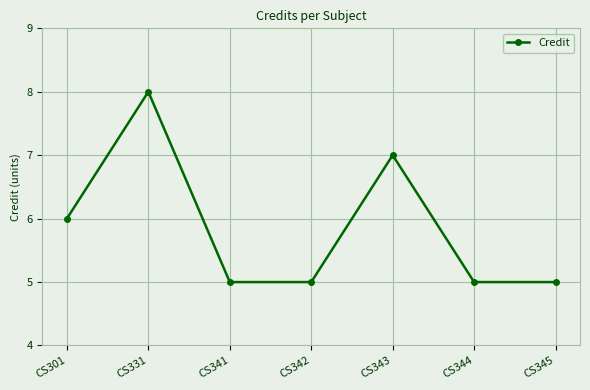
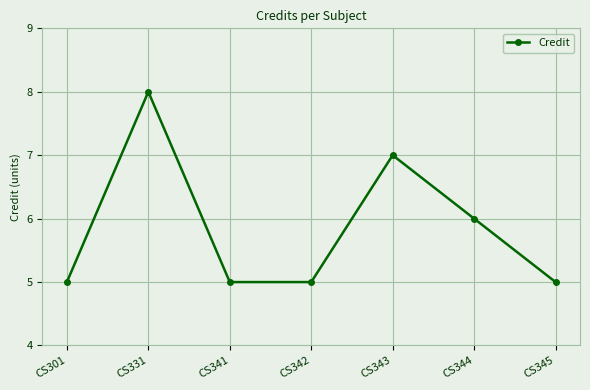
  {
-   "CS301": 6,
+   "CS301": 5,
    "CS331": 8,
    "CS341": 5,
    "CS342": 5,
    "CS343": 7,
-   "CS344": 5,
+   "CS344": 6,
    "CS345": 5
  }
